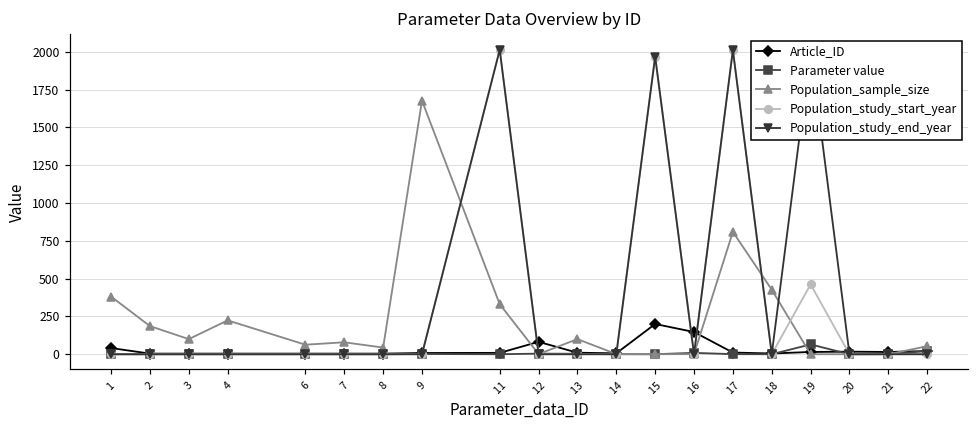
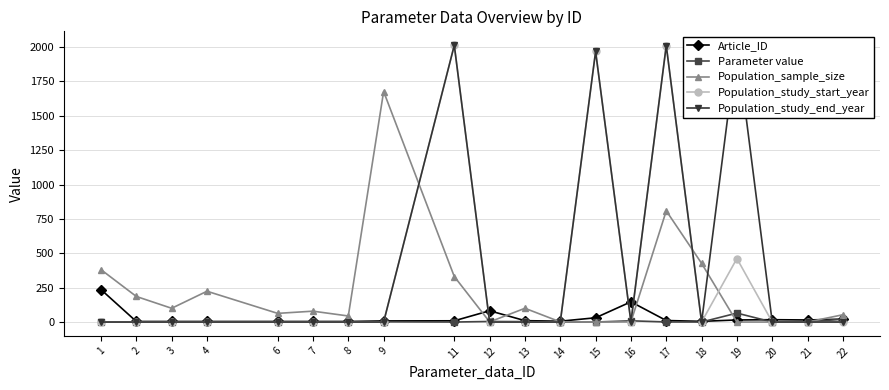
  {
    "Article_ID": {
-     "1": 40,
+     "1": 240,
      "12": 80,
-     "15": 200,
+     "15": 30,
      "16": 150
    },
    "Population_sample_size": {
      "1": 380,
      "2": 190,
      "3": 100,
      "4": 220,
      "6": 60,
      "7": 80,
      "8": 40,
      "9": 1680,
      "11": 330,
      "13": 100,
      "17": 810,
      "18": 430,
      "22": 50
    },
    "Population_study_start_year": {
      "19": 460
    }
  }
